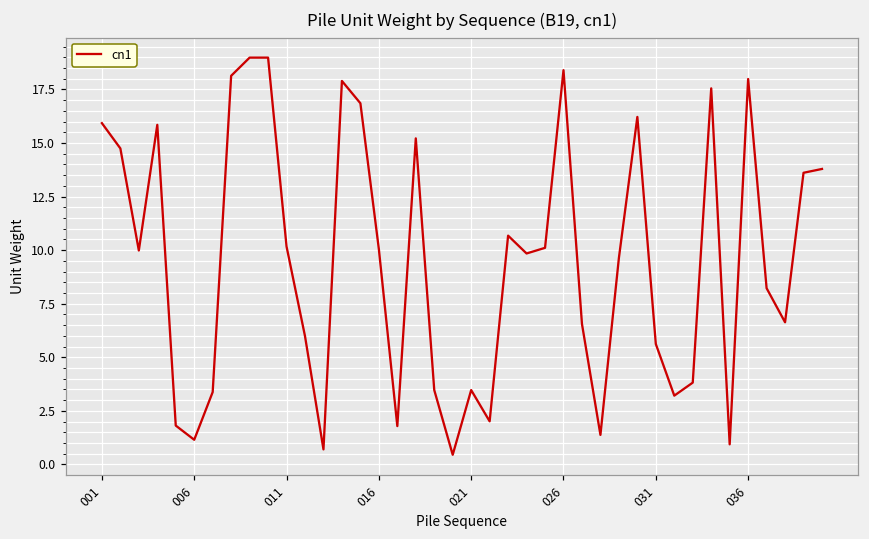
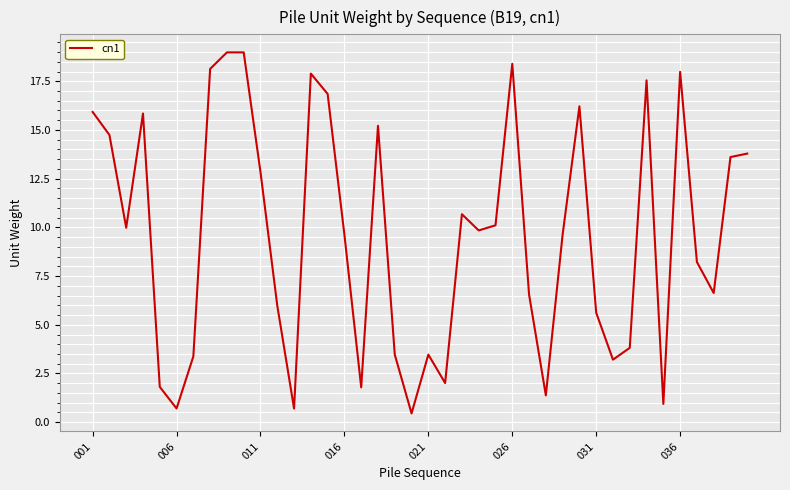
  {
    "001": 15.9,
-   "006": 1.1,
-   "011": 10.2,
-   "016": 10.0,
+   "006": 0.7,
+   "011": 12.8,
+   "016": 9.6,
    "021": 3.5,
    "026": 18.4,
    "031": 5.6,
    "036": 18.0
  }
